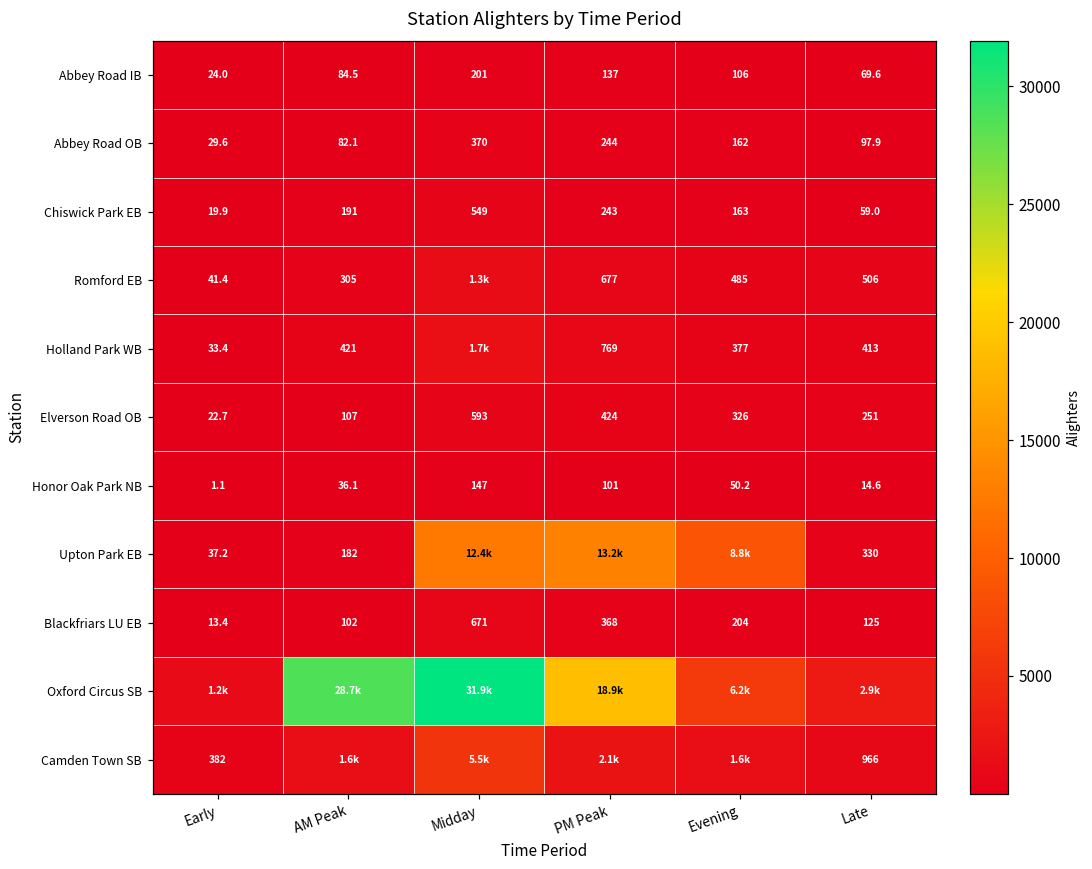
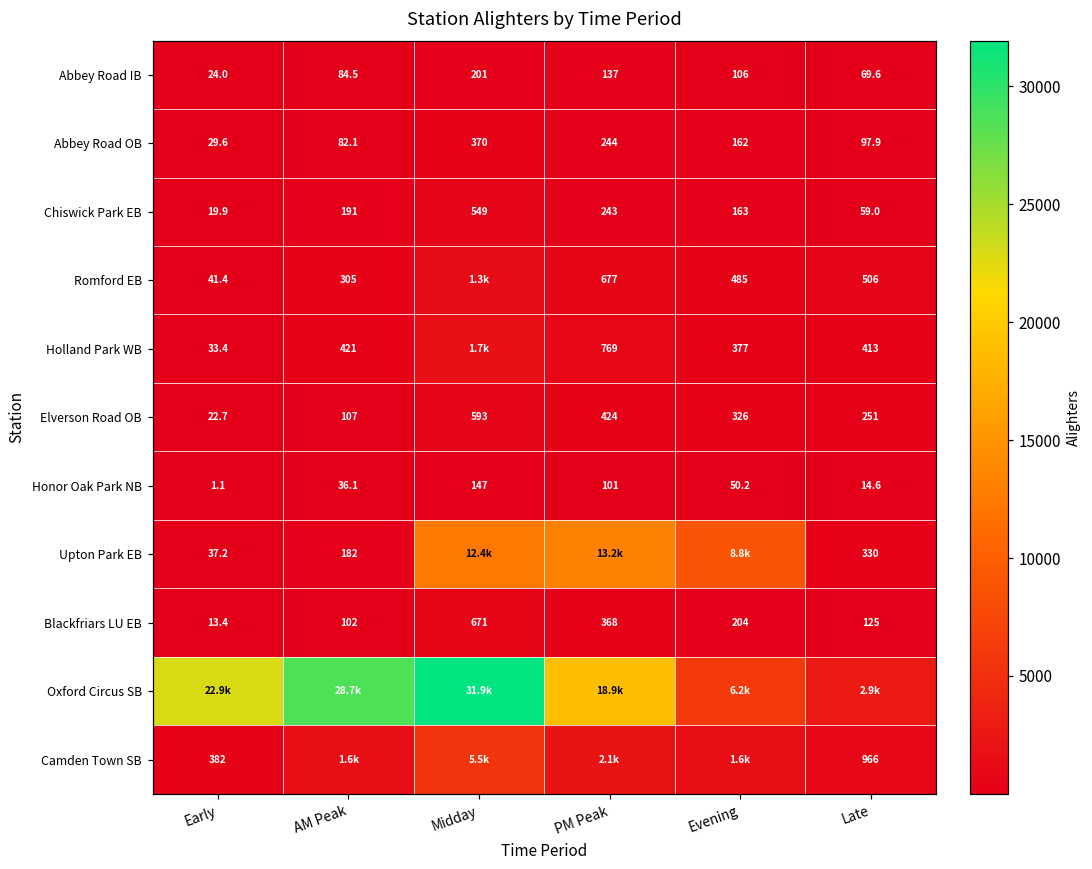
  {
    "Abbey Road IB": {
      "Early": "24.0",
      "AM Peak": "84.5",
      "Midday": "201",
      "PM Peak": "137",
      "Evening": "106",
      "Late": "69.6"
    },
    "Abbey Road OB": {
      "Early": "29.6",
      "AM Peak": "82.1",
      "Midday": "370",
      "PM Peak": "244",
      "Evening": "162",
      "Late": "97.9"
    },
    "Chiswick Park EB": {
      "Early": "19.9",
      "AM Peak": "191",
      "Midday": "549",
      "PM Peak": "243",
      "Evening": "163",
      "Late": "59.0"
    },
    "Romford EB": {
      "Early": "41.4",
      "AM Peak": "305",
      "Midday": "1.3k",
      "PM Peak": "677",
      "Evening": "485",
      "Late": "506"
    },
    "Holland Park WB": {
      "Early": "33.4",
      "AM Peak": "421",
      "Midday": "1.7k",
      "PM Peak": "769",
      "Evening": "377",
      "Late": "413"
    },
    "Elverson Road OB": {
      "Early": "22.7",
      "AM Peak": "107",
      "Midday": "593",
      "PM Peak": "424",
      "Evening": "326",
      "Late": "251"
    },
    "Honor Oak Park NB": {
      "Early": "1.1",
      "AM Peak": "36.1",
      "Midday": "147",
      "PM Peak": "101",
      "Evening": "50.2",
      "Late": "14.6"
    },
    "Upton Park EB": {
      "Early": "37.2",
      "AM Peak": "182",
      "Midday": "12.4k",
      "PM Peak": "13.2k",
      "Evening": "8.8k",
      "Late": "330"
    },
    "Blackfriars LU EB": {
      "Early": "13.4",
      "AM Peak": "102",
      "Midday": "671",
      "PM Peak": "368",
      "Evening": "204",
      "Late": "125"
    },
    "Oxford Circus SB": {
-     "Early": "1.2k",
+     "Early": "22.9k",
      "AM Peak": "28.7k",
      "Midday": "31.9k",
      "PM Peak": "18.9k",
      "Evening": "6.2k",
      "Late": "2.9k"
    },
    "Camden Town SB": {
      "Early": "382",
      "AM Peak": "1.6k",
      "Midday": "5.5k",
      "PM Peak": "2.1k",
      "Evening": "1.6k",
      "Late": "966"
    }
  }
